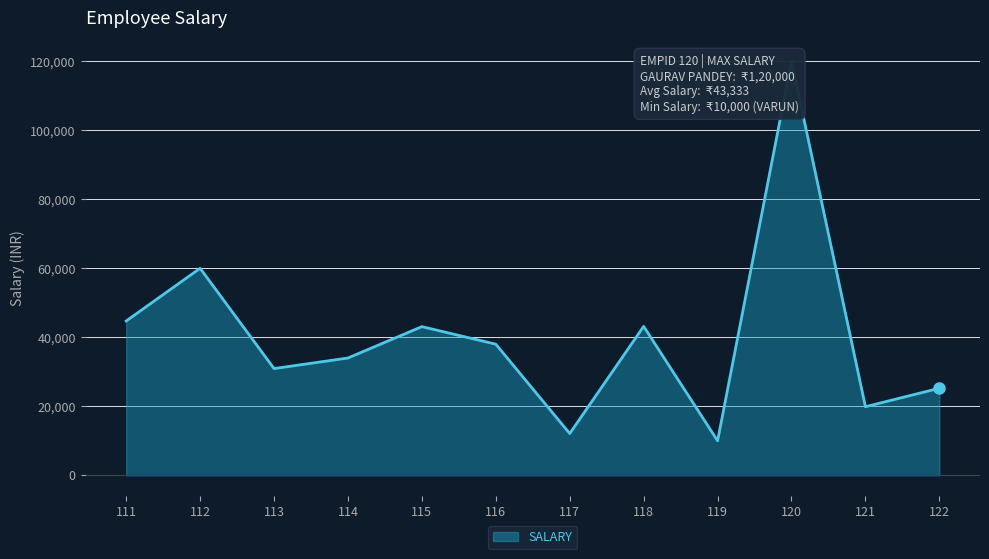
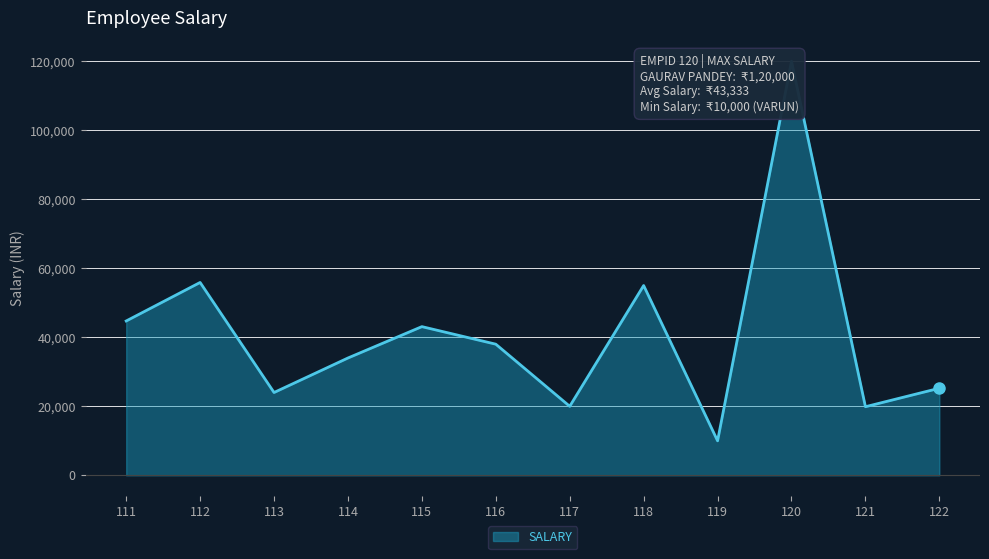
  {
    "SALARY": {
      "111": "45,000",
-     "112": "60,000",
-     "113": "31,000",
+     "112": "56,000",
+     "113": "24,000",
      "114": "34,000",
      "115": "43,000",
      "116": "38,000",
-     "117": "12,000",
-     "118": "43,000",
+     "117": "20,000",
+     "118": "55,000",
      "119": "10,000",
      "121": "20,000"
    }
  }
